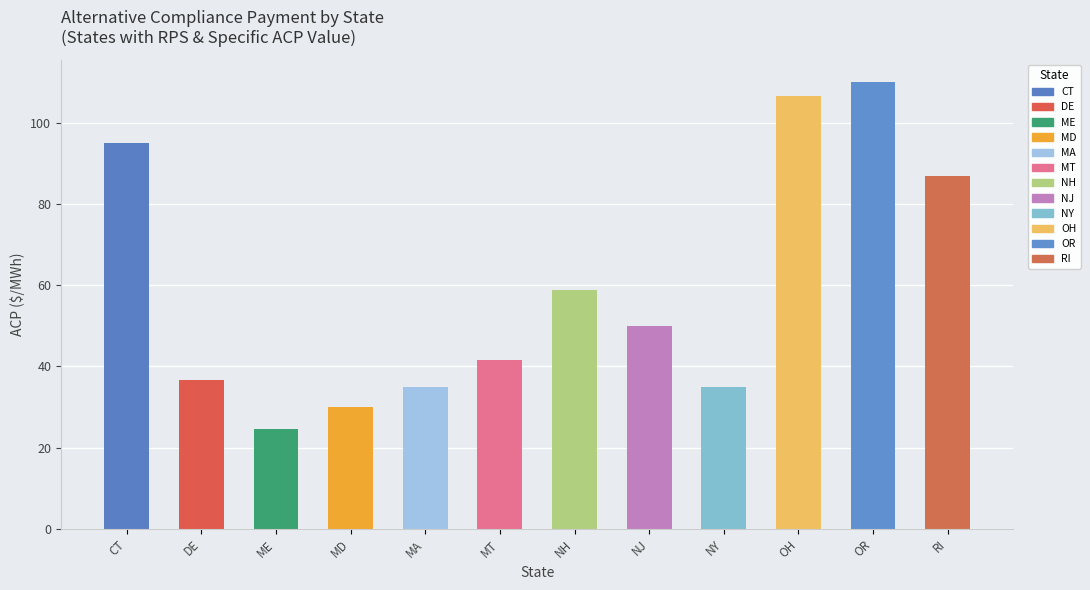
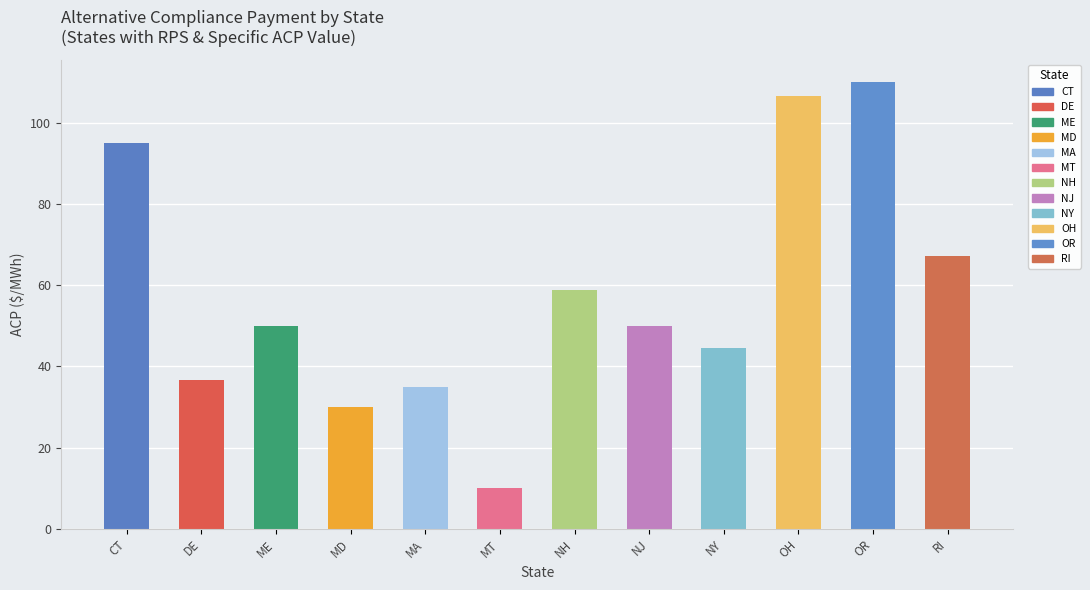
  {
    "CT": 95,
    "DE": 37,
-   "ME": 25,
+   "ME": 50,
    "MD": 30,
    "MA": 35,
-   "MT": 42,
+   "MT": 10,
    "NH": 59,
    "NJ": 50,
-   "NY": 35,
+   "NY": 45,
    "OH": 107,
    "OR": 110,
-   "RI": 87
+   "RI": 67
  }
